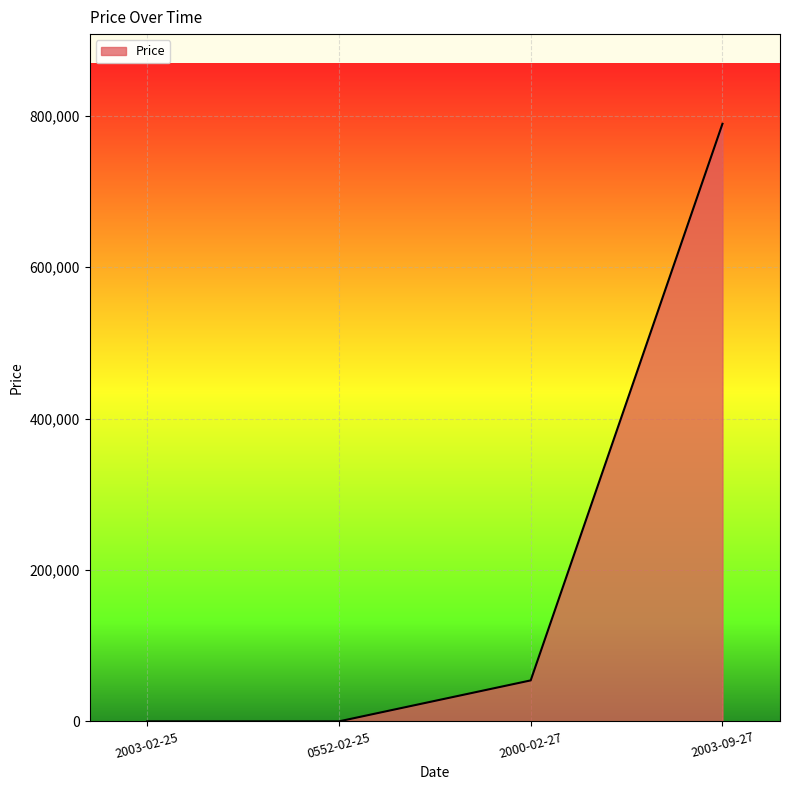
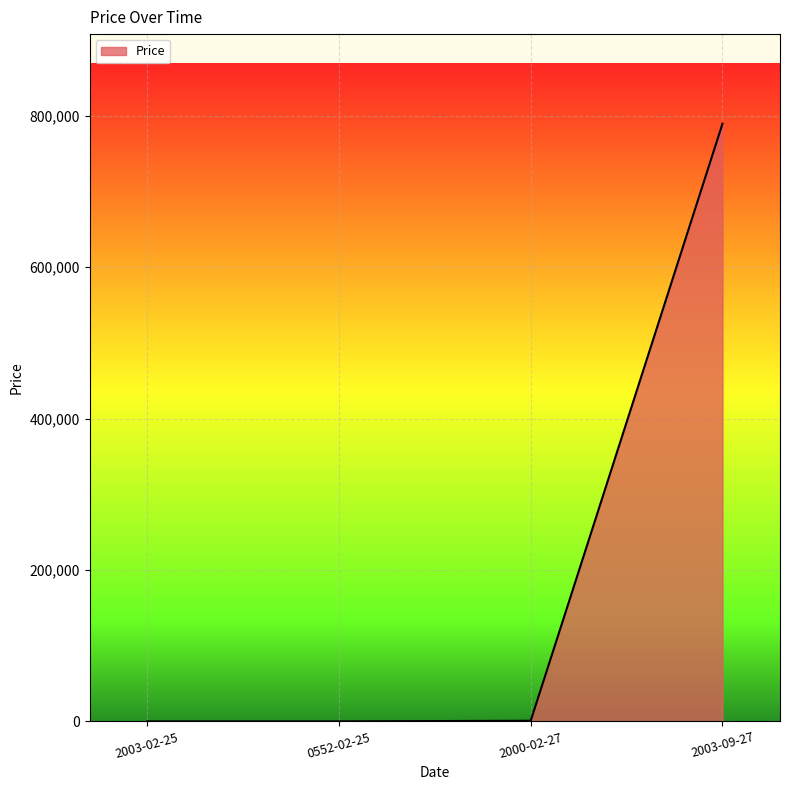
  {
    "2003-02-25": "0",
    "0552-02-25": "0",
-   "2000-02-27": "50,000",
+   "2000-02-27": "0",
    "2003-09-27": "790,000"
  }
